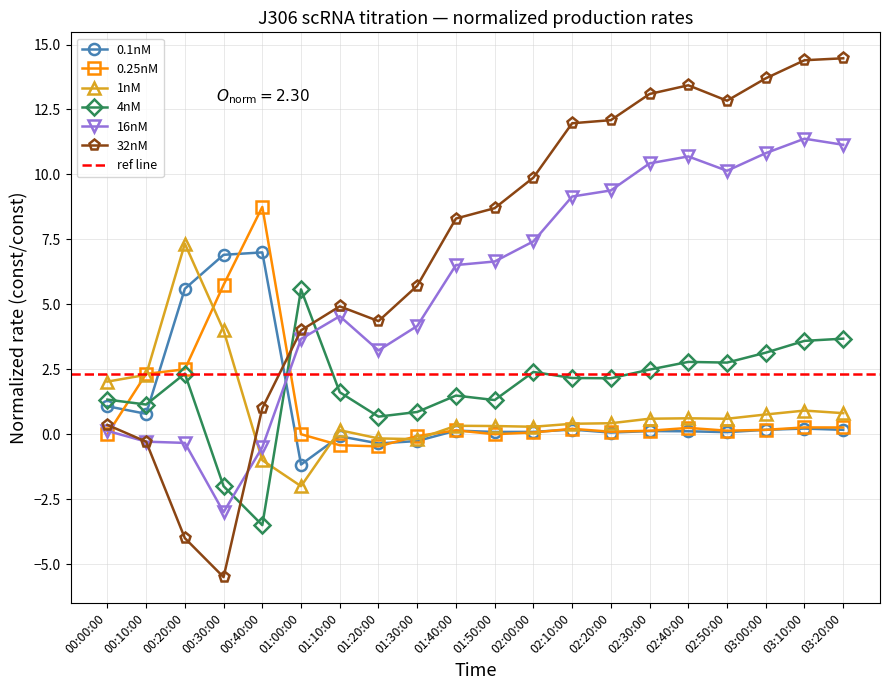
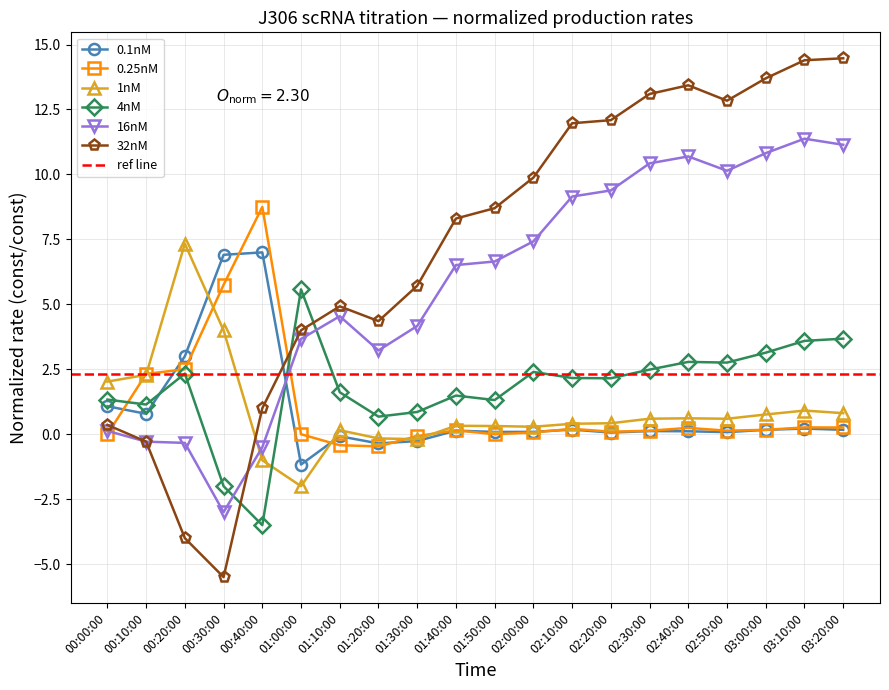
  {
    "0.1nM": {
      "00:00:00": 1.1,
      "00:10:00": 0.8,
-     "00:20:00": 5.6,
+     "00:20:00": 3.0,
      "00:30:00": 6.9,
      "00:40:00": 7.0,
      "01:00:00": -1.2,
      "01:10:00": -0.1,
      "01:20:00": -0.4,
      "02:40:00": 0.1
    },
    "4nM": {
      "00:00:00": 1.3,
      "00:10:00": 1.1,
      "00:20:00": 2.3,
      "00:30:00": -2.0,
      "00:40:00": -3.5,
      "01:00:00": 5.6,
      "01:10:00": 1.6,
      "01:20:00": 0.7,
      "01:30:00": 0.9,
      "01:40:00": 1.5,
      "01:50:00": 1.3,
      "02:00:00": 2.4,
      "02:10:00": 2.2,
      "02:20:00": 2.2,
      "02:30:00": 2.5,
      "02:40:00": 2.8,
      "02:50:00": 2.8,
      "03:00:00": 3.1,
      "03:10:00": 3.6,
      "03:20:00": 3.7
    },
    "16nM": {
      "00:00:00": 0.1,
      "00:20:00": -0.3,
      "00:30:00": -3.0,
      "00:40:00": -0.5,
      "01:00:00": 3.7,
      "01:10:00": 4.5,
      "01:20:00": 3.2,
      "01:30:00": 4.2,
      "01:40:00": 6.5,
      "01:50:00": 6.6,
      "02:00:00": 7.4,
      "02:10:00": 9.1,
      "02:20:00": 9.4,
      "02:30:00": 10.4,
      "02:40:00": 10.7,
      "02:50:00": 10.1,
      "03:00:00": 10.8,
      "03:10:00": 11.4,
      "03:20:00": 11.1
    },
    "32nM": {
      "00:00:00": 0.4,
      "00:20:00": -4.0,
      "00:30:00": -5.5,
      "00:40:00": 1.0,
      "01:00:00": 4.0,
      "01:10:00": 4.9,
      "01:20:00": 4.4,
      "01:30:00": 5.7,
      "01:40:00": 8.3,
      "01:50:00": 8.7,
      "02:00:00": 9.9,
      "02:10:00": 12.0,
      "02:20:00": 12.1,
      "02:30:00": 13.1,
      "02:40:00": 13.4,
      "02:50:00": 12.8,
      "03:00:00": 13.7,
      "03:10:00": 14.4,
      "03:20:00": 14.5
    }
  }
